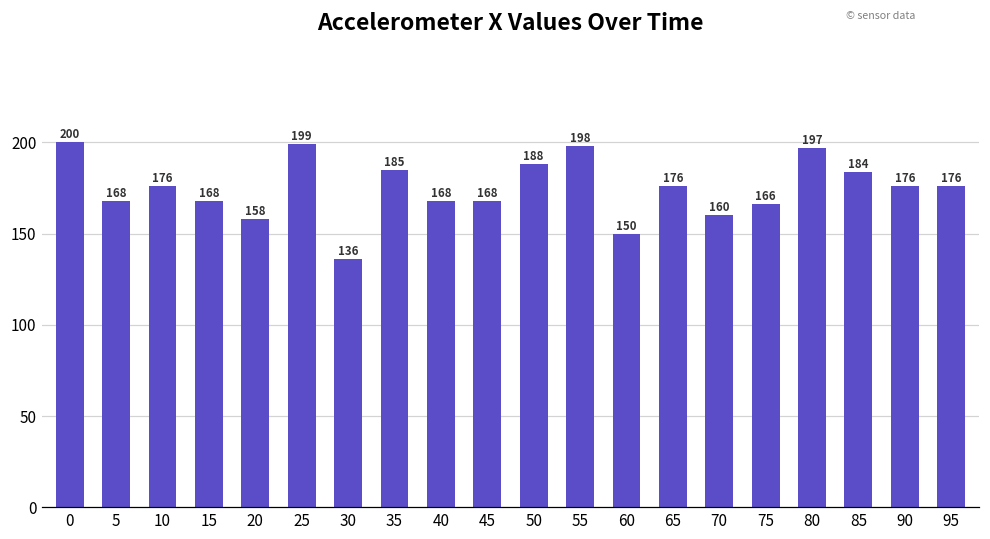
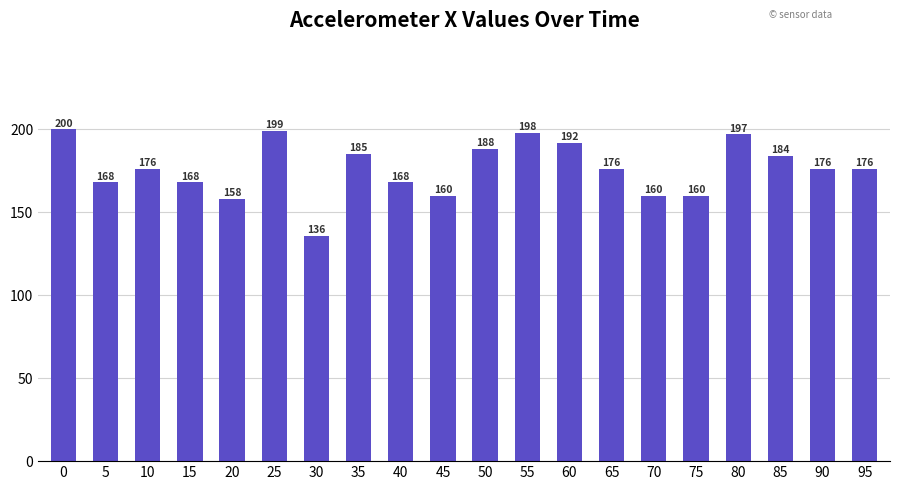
  {
    "0": 200,
    "5": 168,
    "10": 176,
    "15": 168,
    "20": 158,
    "25": 199,
    "30": 136,
    "35": 185,
    "40": 168,
-   "45": 168,
+   "45": 160,
    "50": 188,
    "55": 198,
-   "60": 150,
+   "60": 192,
    "65": 176,
    "70": 160,
-   "75": 166,
+   "75": 160,
    "80": 197,
    "85": 184,
    "90": 176,
    "95": 176
  }
